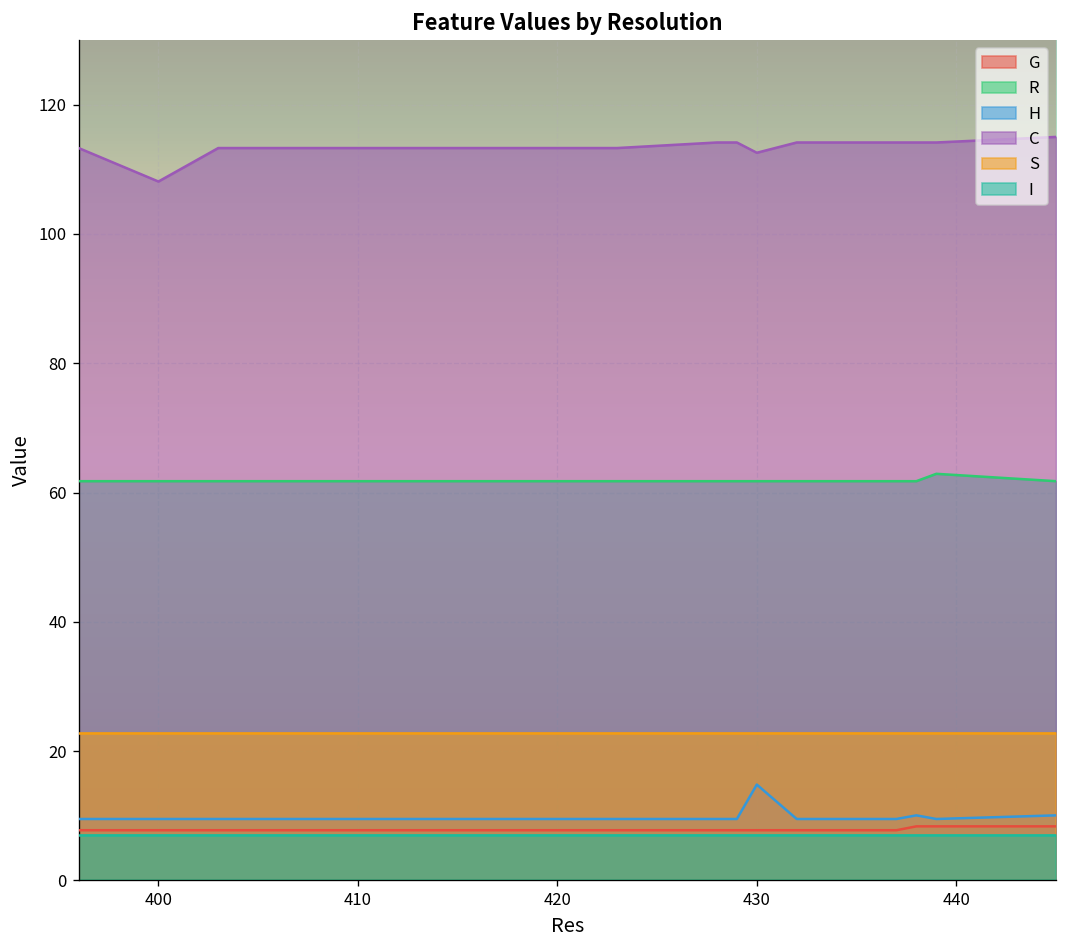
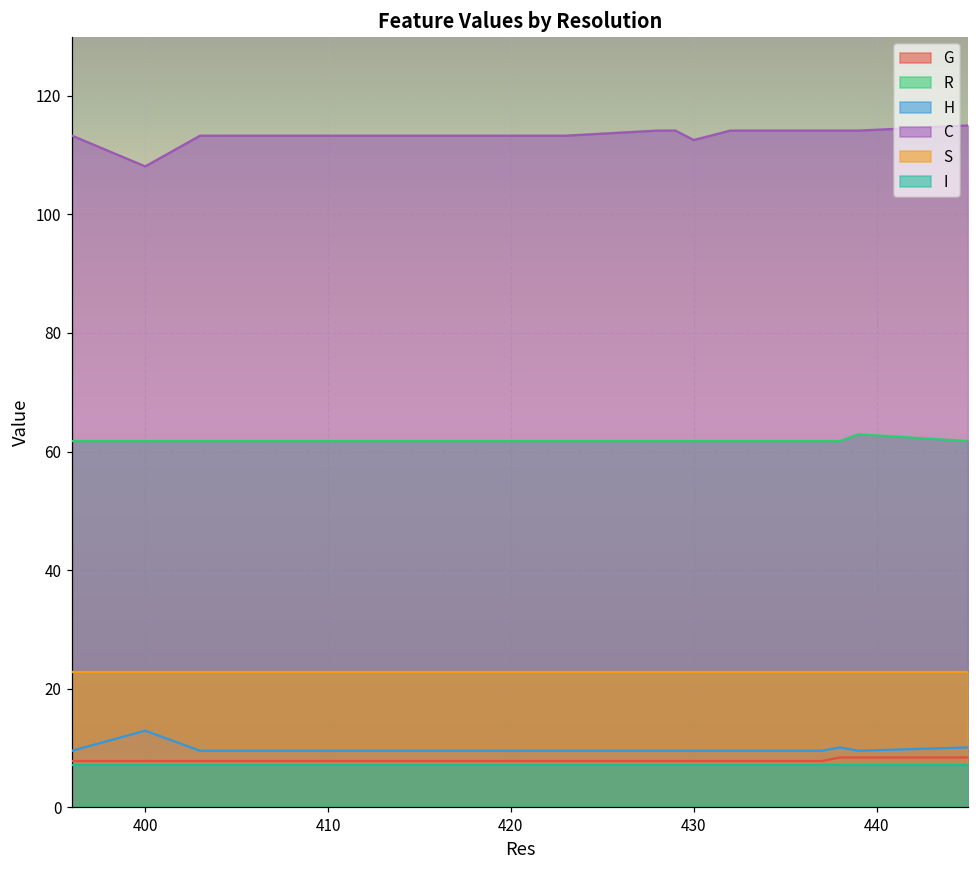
  {
    "G": {
      "400": 8,
      "430": 8
    },
    "H": {
-     "400": 10,
-     "430": 15
+     "400": 13,
+     "430": 10
    },
    "C": {
      "400": 108,
      "430": 113
    },
    "S": {
      "400": 23,
      "430": 23
    }
  }
